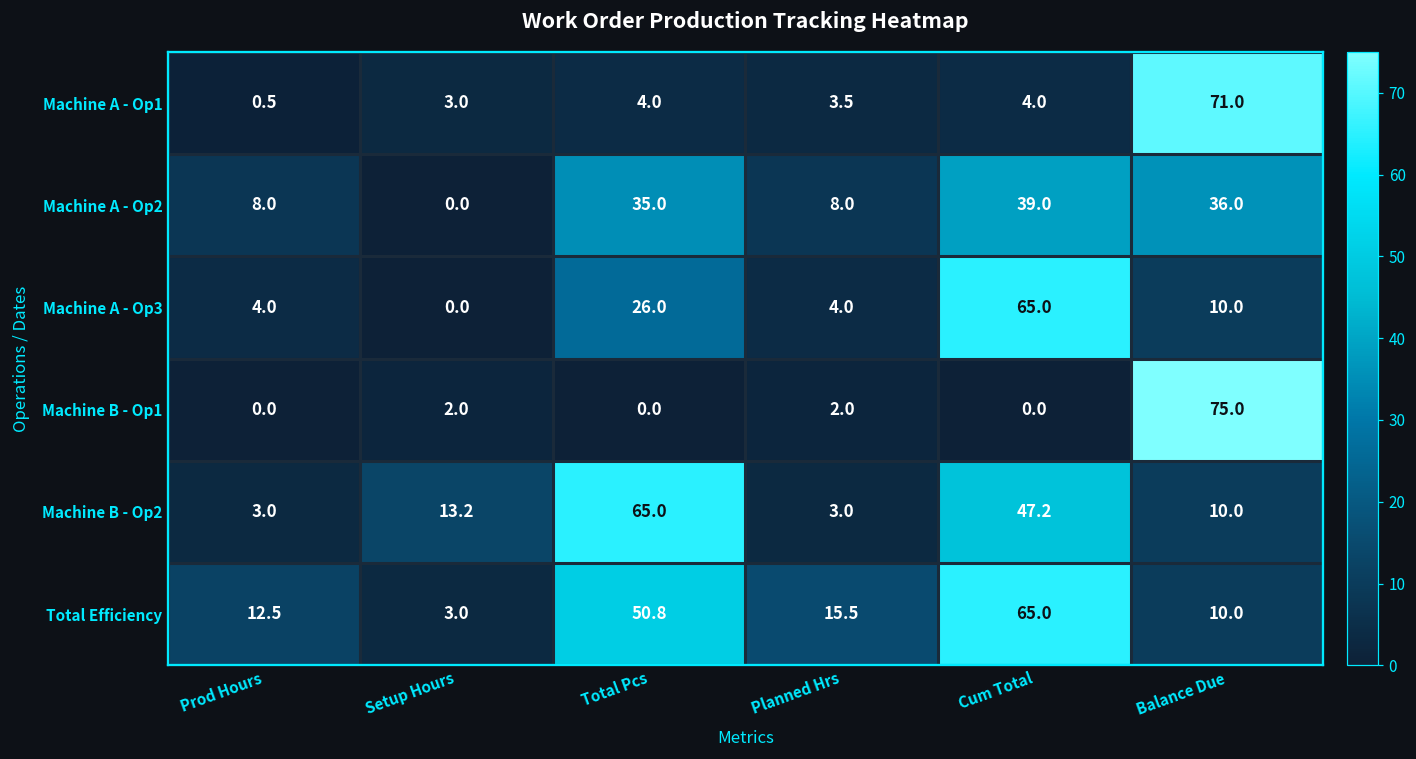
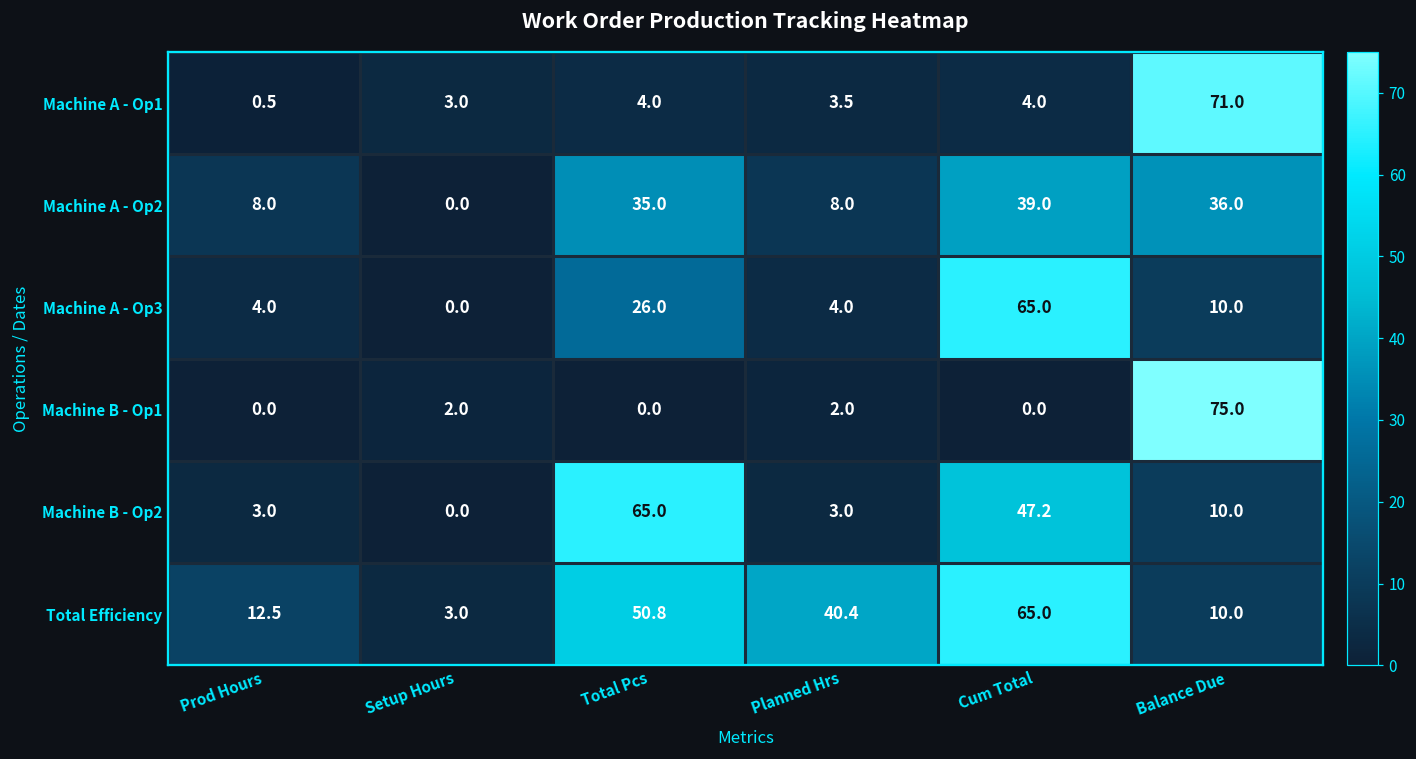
  {
    "Machine A - Op1": {
      "Prod Hours": 0.5,
      "Setup Hours": 3.0,
      "Total Pcs": 4.0,
      "Planned Hrs": 3.5,
      "Cum Total": 4.0,
      "Balance Due": 71.0
    },
    "Machine A - Op2": {
      "Prod Hours": 8.0,
      "Setup Hours": 0.0,
      "Total Pcs": 35.0,
      "Planned Hrs": 8.0,
      "Cum Total": 39.0,
      "Balance Due": 36.0
    },
    "Machine A - Op3": {
      "Prod Hours": 4.0,
      "Setup Hours": 0.0,
      "Total Pcs": 26.0,
      "Planned Hrs": 4.0,
      "Cum Total": 65.0,
      "Balance Due": 10.0
    },
    "Machine B - Op1": {
      "Prod Hours": 0.0,
      "Setup Hours": 2.0,
      "Total Pcs": 0.0,
      "Planned Hrs": 2.0,
      "Cum Total": 0.0,
      "Balance Due": 75.0
    },
    "Machine B - Op2": {
      "Prod Hours": 3.0,
-     "Setup Hours": 13.2,
+     "Setup Hours": 0.0,
      "Total Pcs": 65.0,
      "Planned Hrs": 3.0,
      "Cum Total": 47.2,
      "Balance Due": 10.0
    },
    "Total Efficiency": {
      "Prod Hours": 12.5,
      "Setup Hours": 3.0,
      "Total Pcs": 50.8,
-     "Planned Hrs": 15.5,
+     "Planned Hrs": 40.4,
      "Cum Total": 65.0,
      "Balance Due": 10.0
    }
  }
